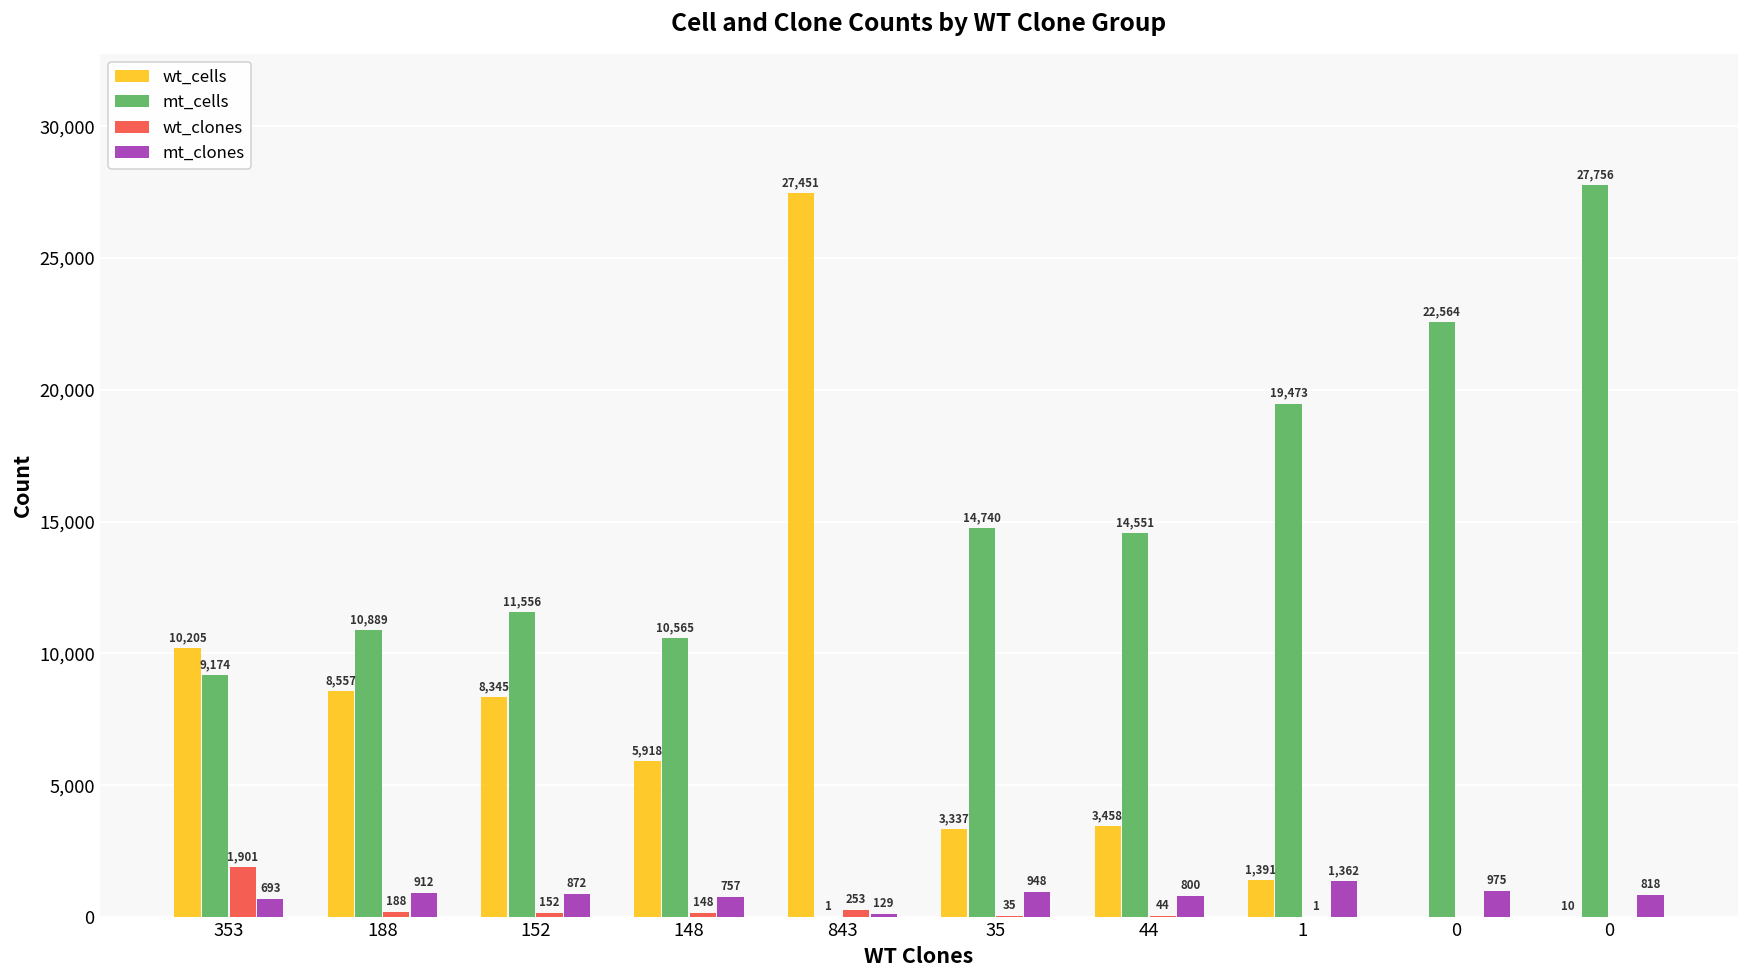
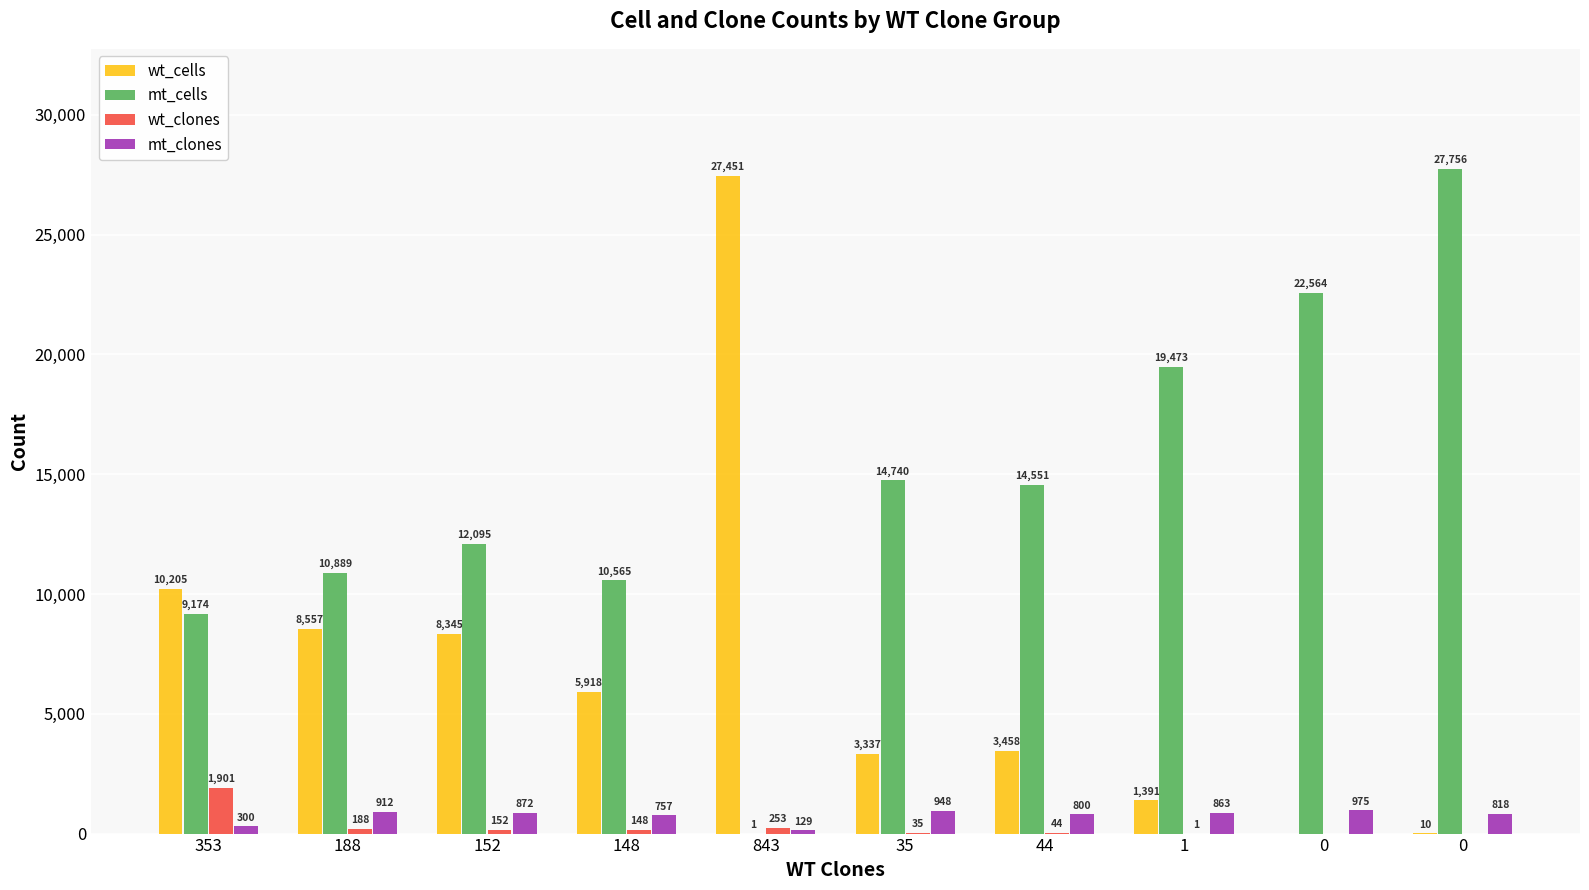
  {
    "wt_cells": {
      "353": "10,205",
      "188": "8,557",
      "152": "8,345",
      "148": "5,918",
      "843": "27,451",
      "35": "3,337",
      "44": "3,458",
      "1": "1,391"
    },
    "mt_cells": {
      "353": "9,174",
      "188": "10,889",
-     "152": "11,556",
+     "152": "12,095",
      "148": "10,565",
      "843": "1",
      "35": "14,740",
      "44": "14,551",
      "1": "19,473"
    },
    "wt_clones": {
      "353": "1,901",
      "188": "188",
      "152": "152",
      "148": "148",
      "843": "253",
      "35": "35",
      "44": "44",
      "1": "1"
    },
    "mt_clones": {
-     "353": "693",
+     "353": "300",
      "188": "912",
      "152": "872",
      "148": "757",
      "843": "129",
      "35": "948",
      "44": "800",
-     "1": "1,362"
+     "1": "863"
    }
  }
